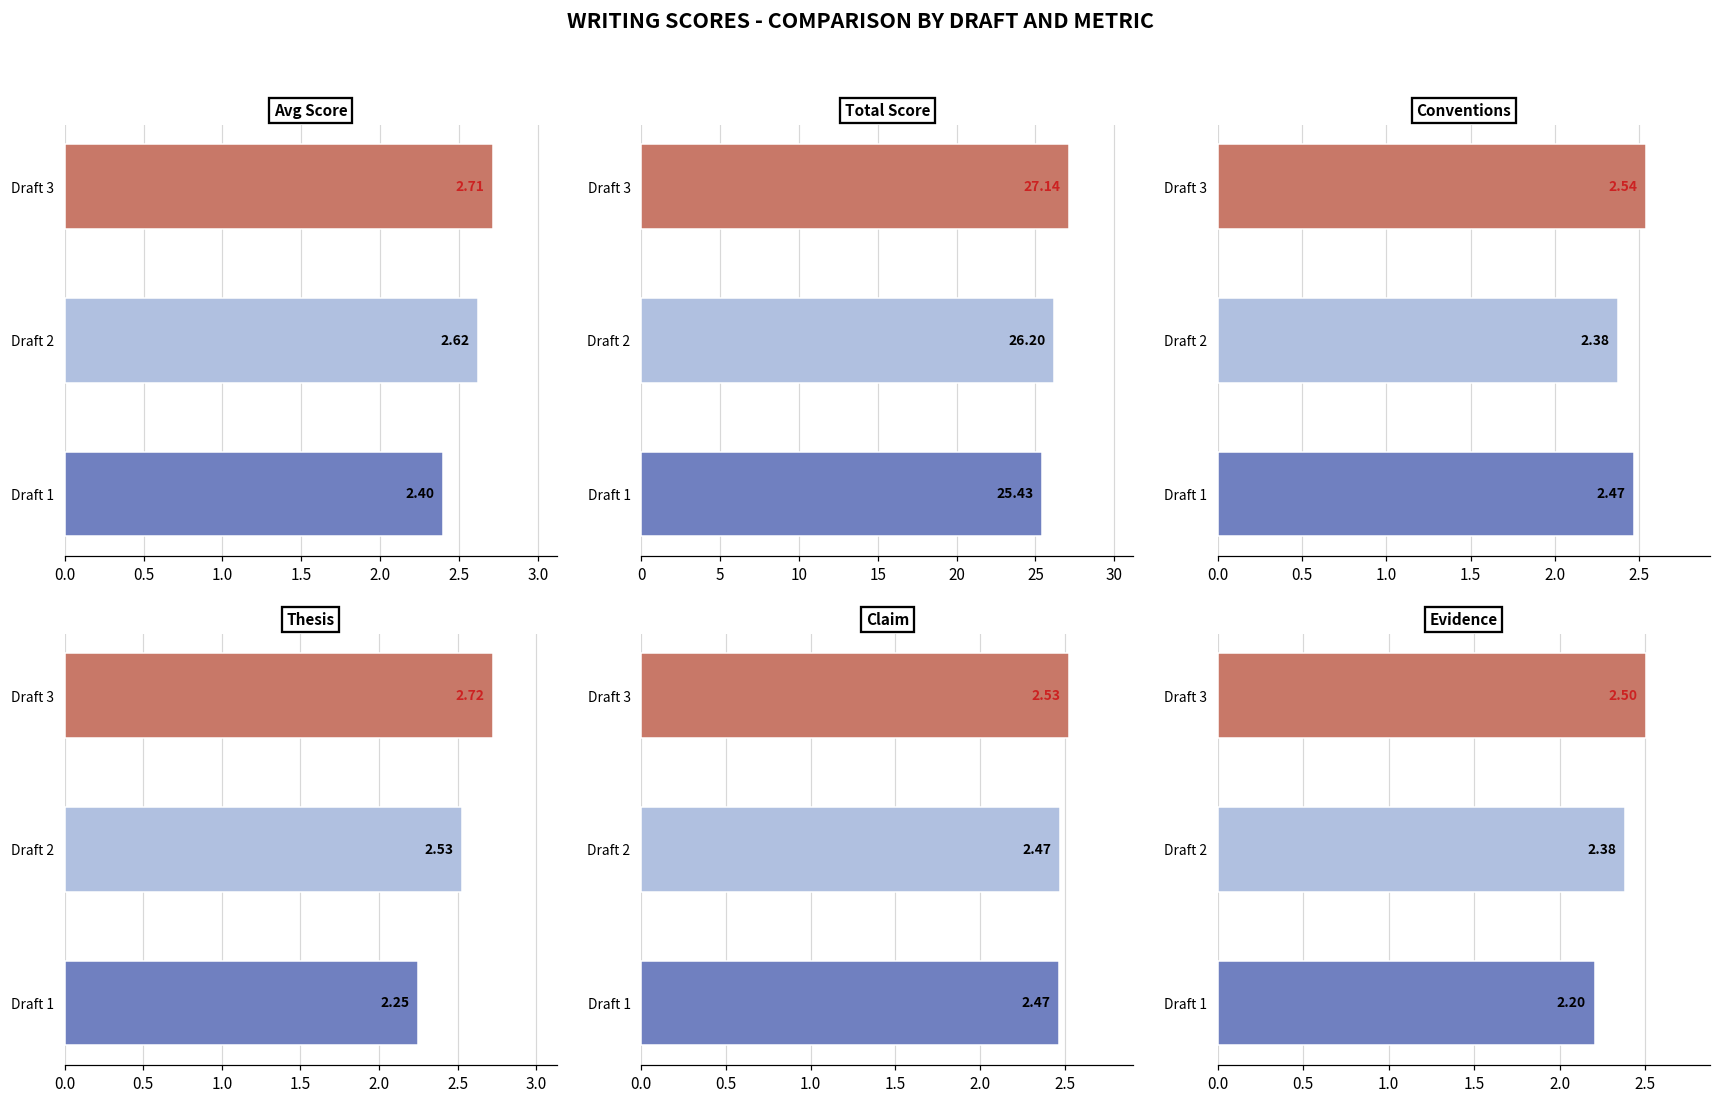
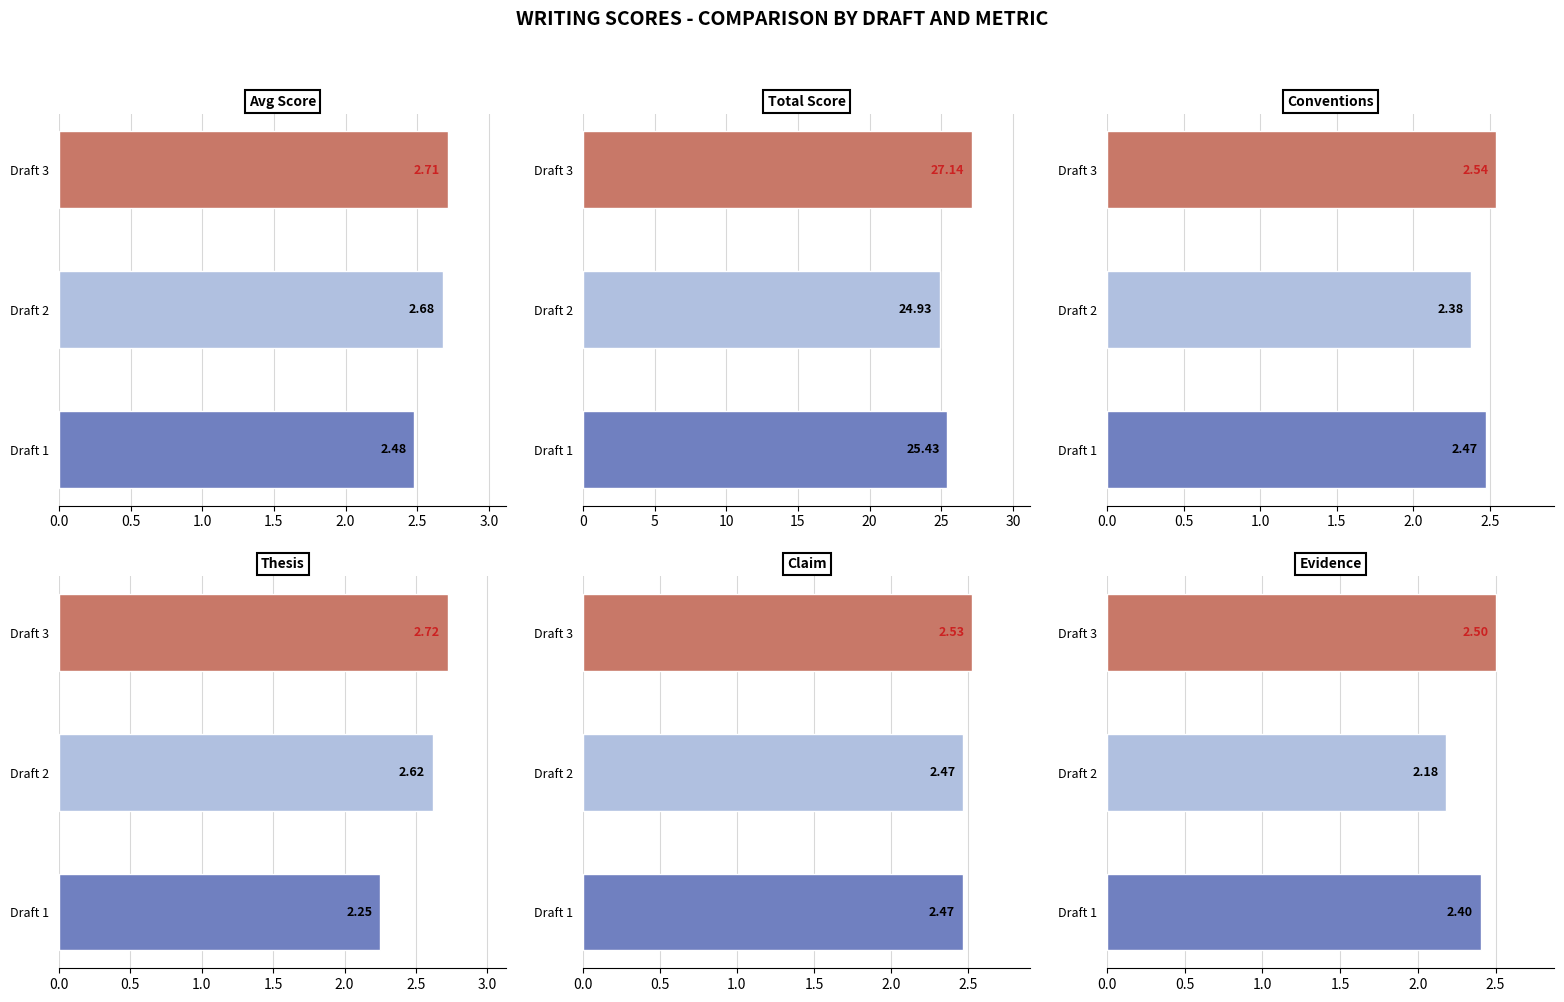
  {
    "Avg Score": {
      "Draft 3": 2.71,
-     "Draft 2": 2.62,
-     "Draft 1": 2.40
+     "Draft 2": 2.68,
+     "Draft 1": 2.48
    },
    "Total Score": {
      "Draft 3": 27.14,
-     "Draft 2": 26.20,
+     "Draft 2": 24.93,
      "Draft 1": 25.43
    },
    "Conventions": {
      "Draft 3": 2.54,
      "Draft 2": 2.38,
      "Draft 1": 2.47
    },
    "Thesis": {
      "Draft 3": 2.72,
-     "Draft 2": 2.53,
+     "Draft 2": 2.62,
      "Draft 1": 2.25
    },
    "Claim": {
      "Draft 3": 2.53,
      "Draft 2": 2.47,
      "Draft 1": 2.47
    },
    "Evidence": {
      "Draft 3": 2.50,
-     "Draft 2": 2.38,
-     "Draft 1": 2.20
+     "Draft 2": 2.18,
+     "Draft 1": 2.40
    }
  }
